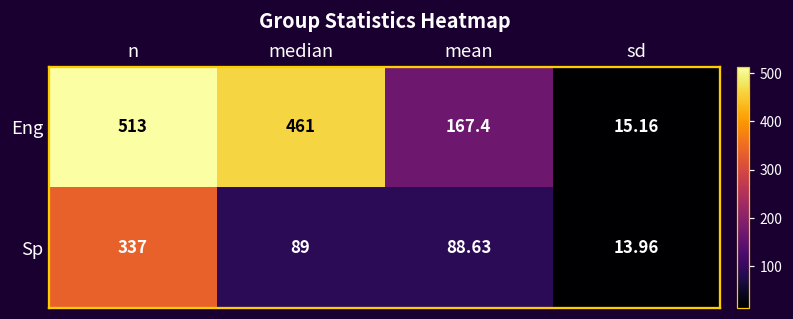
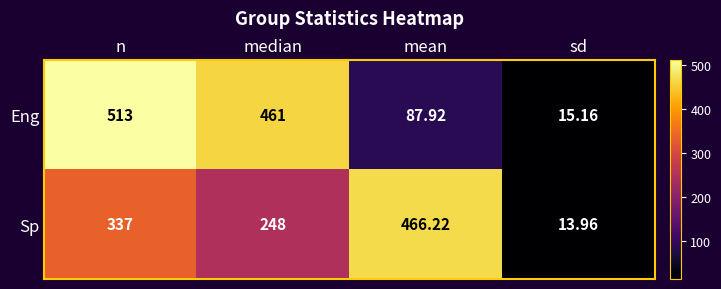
  {
    "Eng": {
      "n": 513,
      "median": 461,
-     "mean": 167.4,
+     "mean": 87.92,
      "sd": 15.16
    },
    "Sp": {
      "n": 337,
-     "median": 89,
-     "mean": 88.63,
+     "median": 248,
+     "mean": 466.22,
      "sd": 13.96
    }
  }
